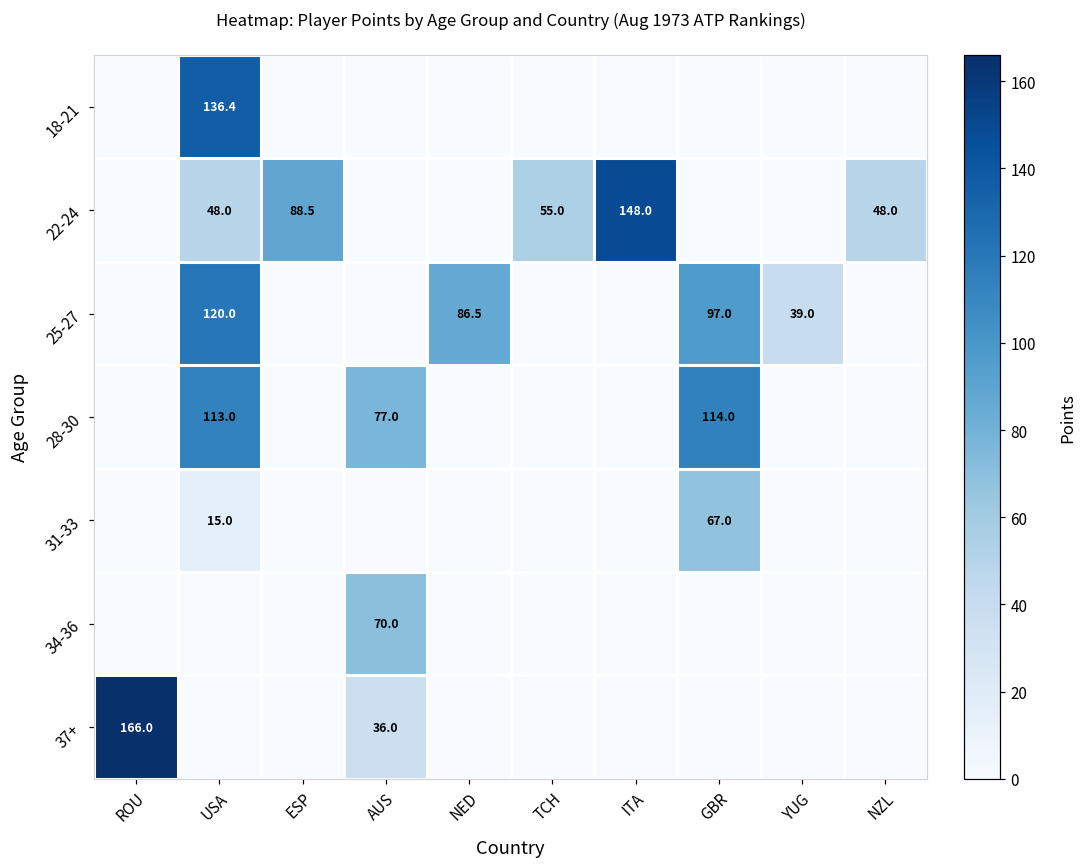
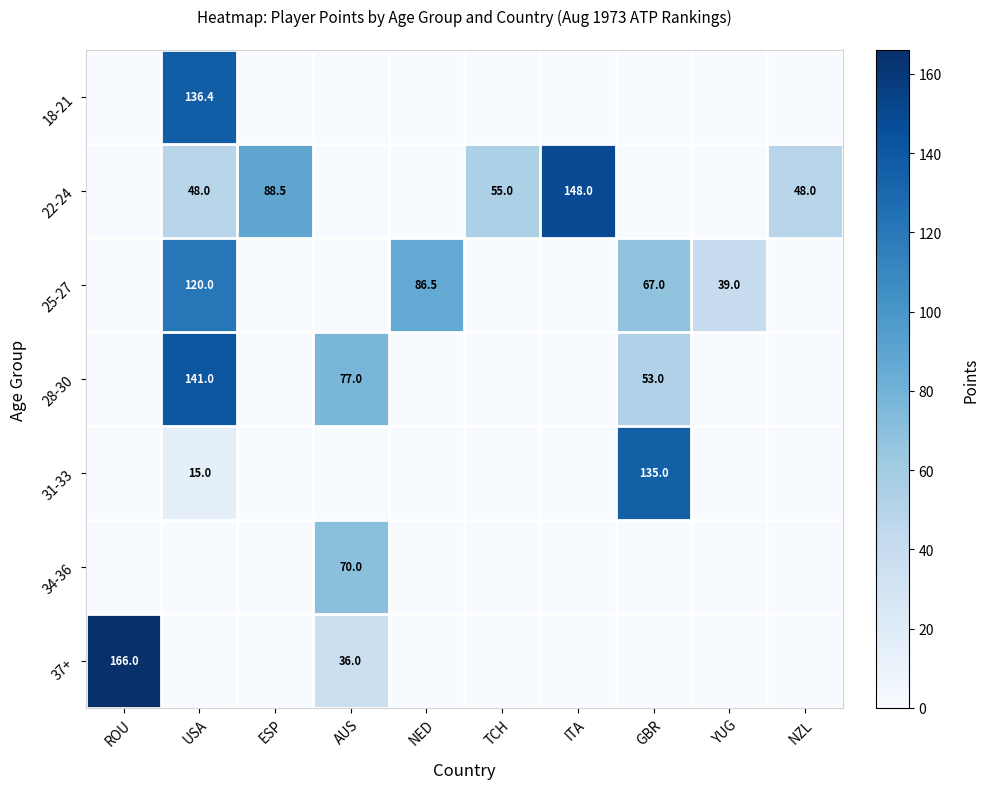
  {
    "18-21": {
      "USA": 136.4
    },
    "22-24": {
      "USA": 48.0,
      "ESP": 88.5,
      "TCH": 55.0,
      "ITA": 148.0,
      "NZL": 48.0
    },
    "25-27": {
      "USA": 120.0,
      "NED": 86.5,
-     "GBR": 97.0,
+     "GBR": 67.0,
      "YUG": 39.0
    },
    "28-30": {
-     "USA": 113.0,
+     "USA": 141.0,
      "AUS": 77.0,
-     "GBR": 114.0
+     "GBR": 53.0
    },
    "31-33": {
      "USA": 15.0,
-     "GBR": 67.0
+     "GBR": 135.0
    },
    "34-36": {
      "AUS": 70.0
    },
    "37+": {
      "ROU": 166.0,
      "AUS": 36.0
    }
  }
